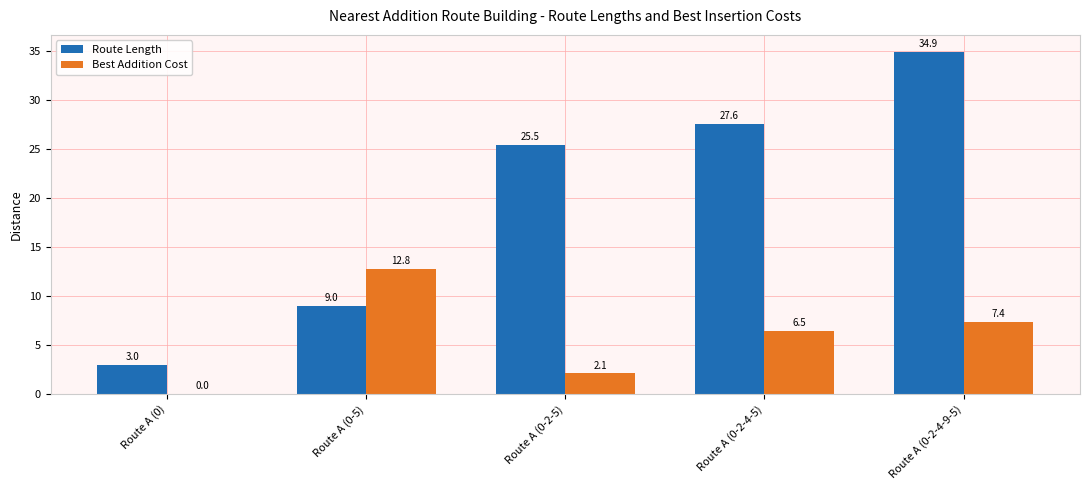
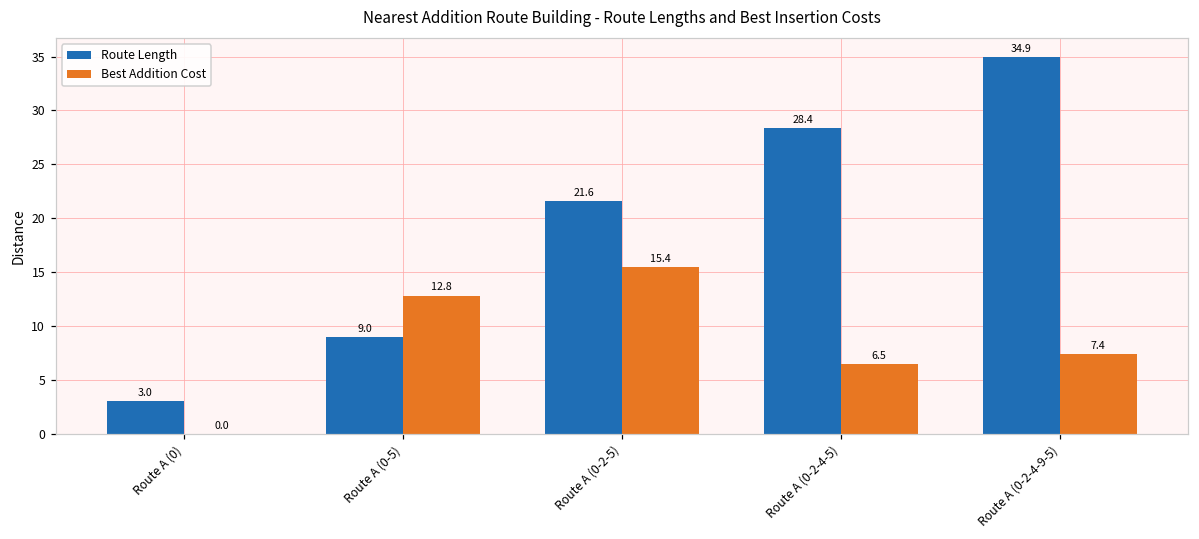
  {
    "Route Length": {
      "Route A (0)": 3.0,
      "Route A (0-5)": 9.0,
-     "Route A (0-2-5)": 25.5,
-     "Route A (0-2-4-5)": 27.6,
+     "Route A (0-2-5)": 21.6,
+     "Route A (0-2-4-5)": 28.4,
      "Route A (0-2-4-9-5)": 34.9
    },
    "Best Addition Cost": {
      "Route A (0)": 0.0,
      "Route A (0-5)": 12.8,
-     "Route A (0-2-5)": 2.1,
+     "Route A (0-2-5)": 15.4,
      "Route A (0-2-4-5)": 6.5,
      "Route A (0-2-4-9-5)": 7.4
    }
  }
